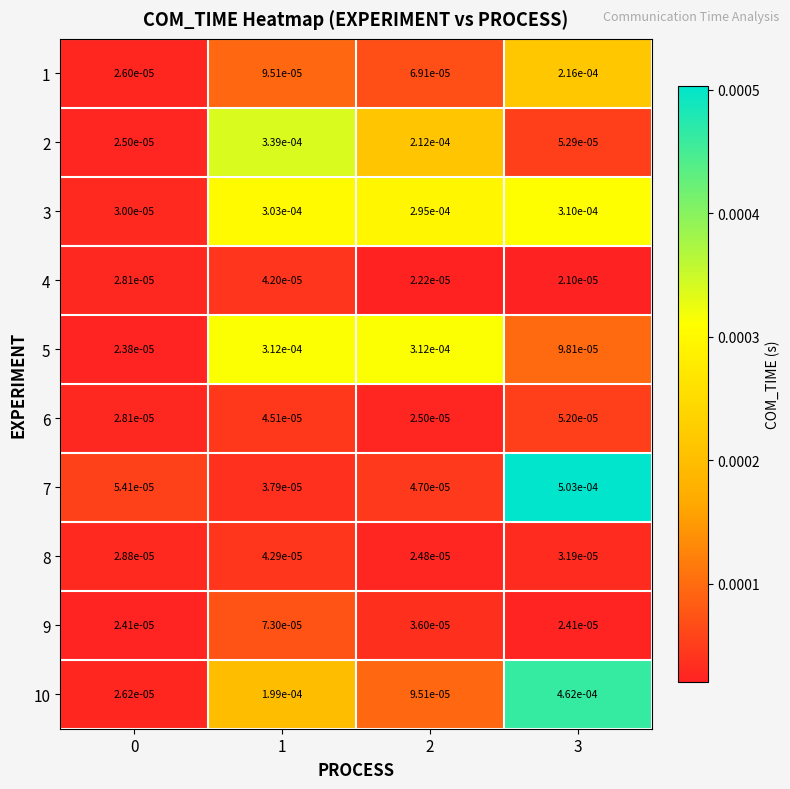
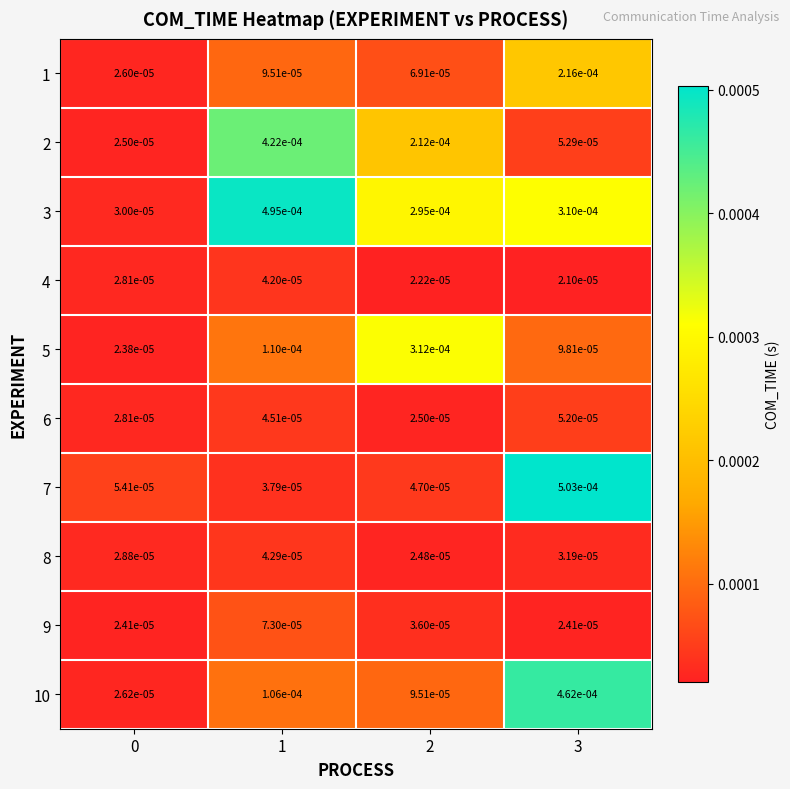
  {
    "1": {
      "0": "2.60e-05",
      "1": "9.51e-05",
      "2": "6.91e-05",
      "3": "2.16e-04"
    },
    "2": {
      "0": "2.50e-05",
-     "1": "3.39e-04",
+     "1": "4.22e-04",
      "2": "2.12e-04",
      "3": "5.29e-05"
    },
    "3": {
      "0": "3.00e-05",
-     "1": "3.03e-04",
+     "1": "4.95e-04",
      "2": "2.95e-04",
      "3": "3.10e-04"
    },
    "4": {
      "0": "2.81e-05",
      "1": "4.20e-05",
      "2": "2.22e-05",
      "3": "2.10e-05"
    },
    "5": {
      "0": "2.38e-05",
-     "1": "3.12e-04",
+     "1": "1.10e-04",
      "2": "3.12e-04",
      "3": "9.81e-05"
    },
    "6": {
      "0": "2.81e-05",
      "1": "4.51e-05",
      "2": "2.50e-05",
      "3": "5.20e-05"
    },
    "7": {
      "0": "5.41e-05",
      "1": "3.79e-05",
      "2": "4.70e-05",
      "3": "5.03e-04"
    },
    "8": {
      "0": "2.88e-05",
      "1": "4.29e-05",
      "2": "2.48e-05",
      "3": "3.19e-05"
    },
    "9": {
      "0": "2.41e-05",
      "1": "7.30e-05",
      "2": "3.60e-05",
      "3": "2.41e-05"
    },
    "10": {
      "0": "2.62e-05",
-     "1": "1.99e-04",
+     "1": "1.06e-04",
      "2": "9.51e-05",
      "3": "4.62e-04"
    }
  }
